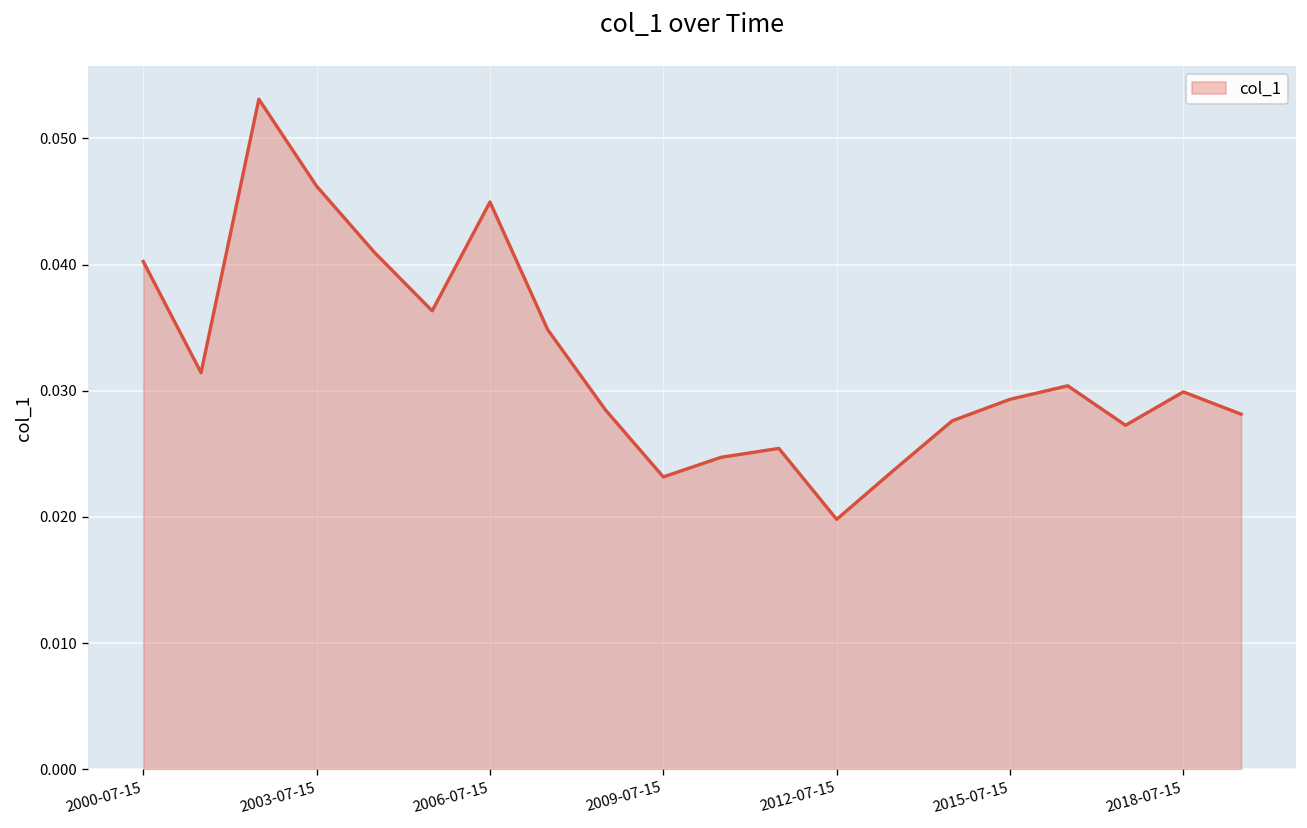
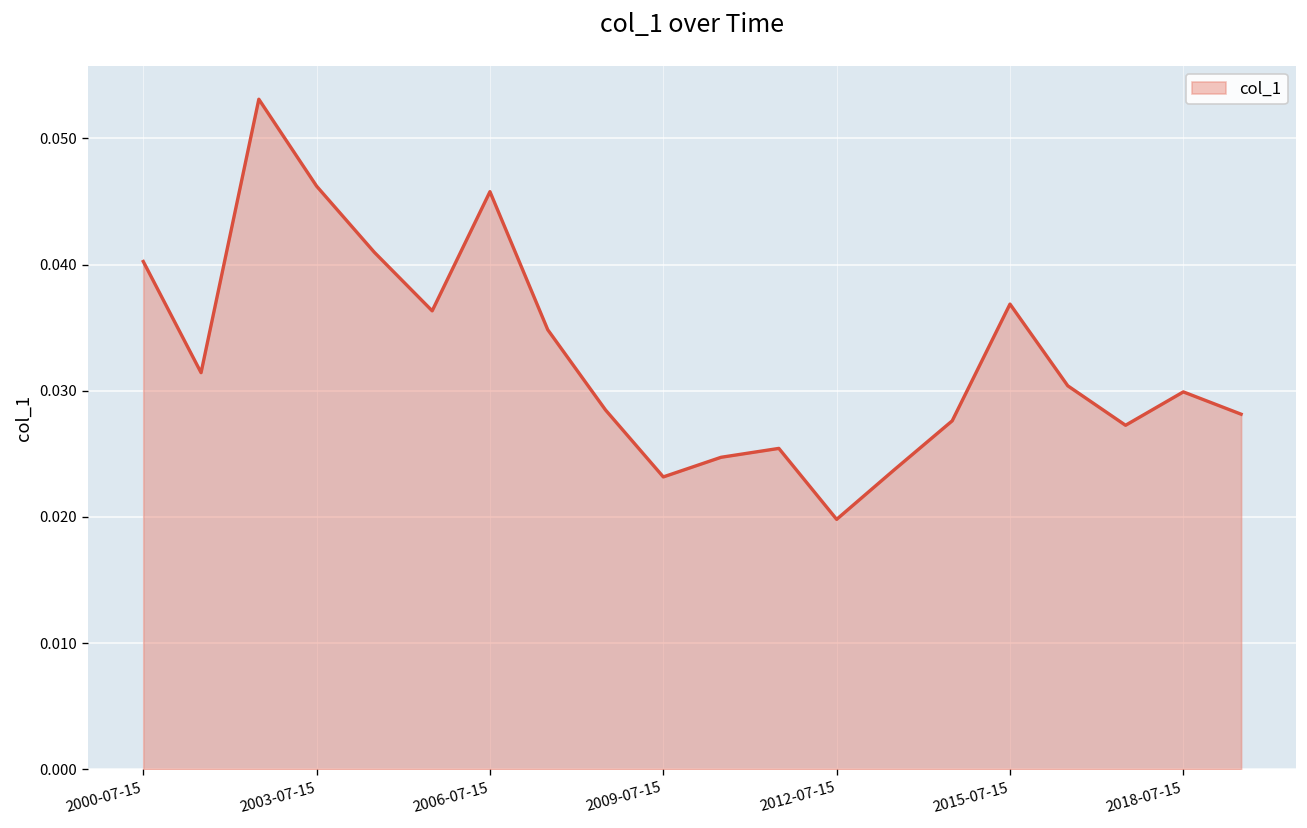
  {
    "2000-07-15": 0.0402,
    "2003-07-15": 0.0462,
-   "2006-07-15": 0.0450,
+   "2006-07-15": 0.0458,
    "2009-07-15": 0.0232,
    "2012-07-15": 0.0198,
-   "2015-07-15": 0.0293,
+   "2015-07-15": 0.0369,
    "2018-07-15": 0.0299
  }
